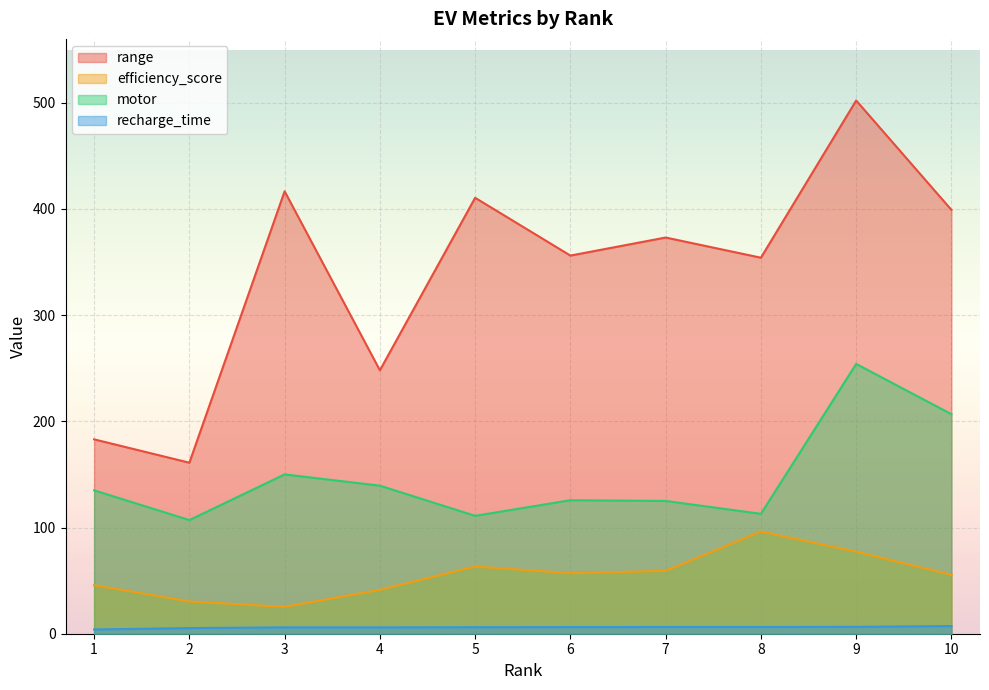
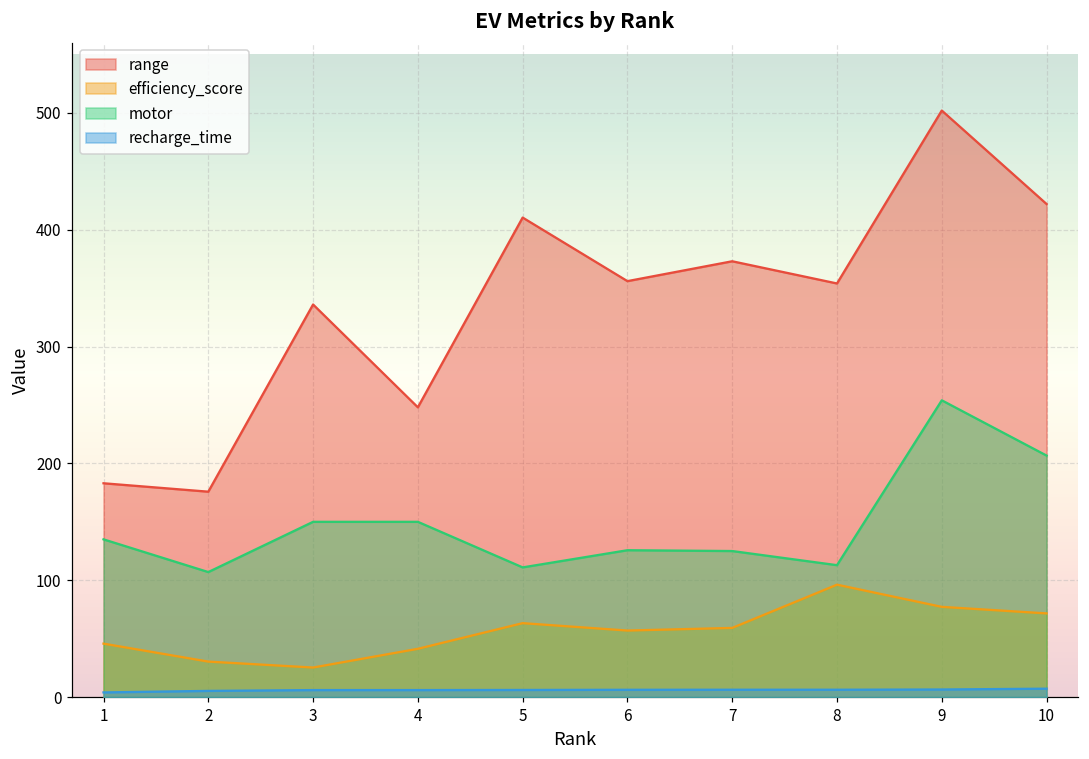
  {
    "range": {
      "1": 183,
-     "2": 161,
-     "3": 417,
+     "2": 176,
+     "3": 336,
      "4": 248,
      "5": 410,
      "6": 356,
      "7": 373,
      "8": 354,
      "9": 502,
-     "10": 399
+     "10": 422
    },
    "efficiency_score": {
      "1": 46,
      "2": 30,
      "3": 25,
      "4": 41,
      "5": 63,
      "6": 57,
      "7": 59,
      "8": 96,
      "9": 77,
-     "10": 55
+     "10": 72
    },
    "motor": {
      "1": 135,
      "2": 107,
      "3": 150,
-     "4": 139,
+     "4": 150,
      "5": 111,
      "6": 126,
      "7": 125,
      "8": 113,
      "9": 254,
      "10": 207
    },
    "recharge_time": {
      "1": 4,
      "2": 5,
      "3": 6,
      "4": 6,
      "5": 6,
      "6": 6,
      "7": 6,
      "8": 6,
      "9": 7,
      "10": 7
    }
  }
